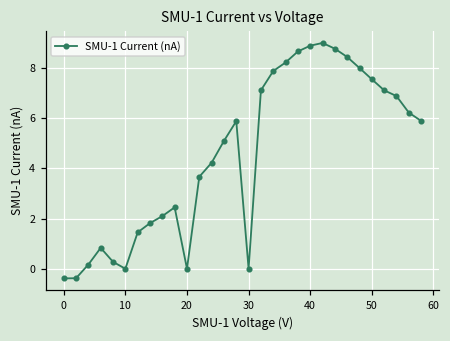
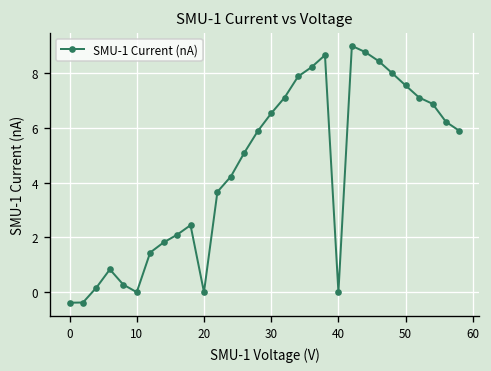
  {
    "0": -0.4,
    "10": 0.0,
    "20": 0.0,
-   "30": 0.0,
-   "40": 8.9,
+   "30": 6.5,
+   "40": 0.0,
    "50": 7.6
  }
